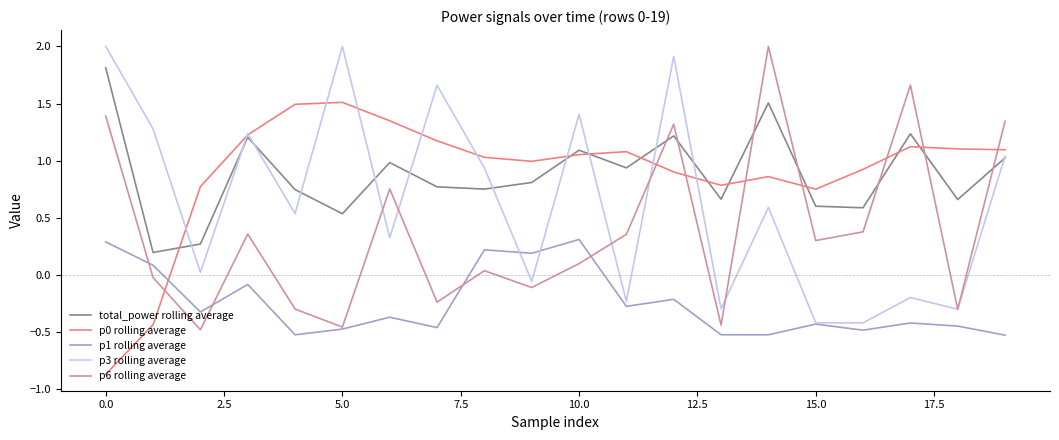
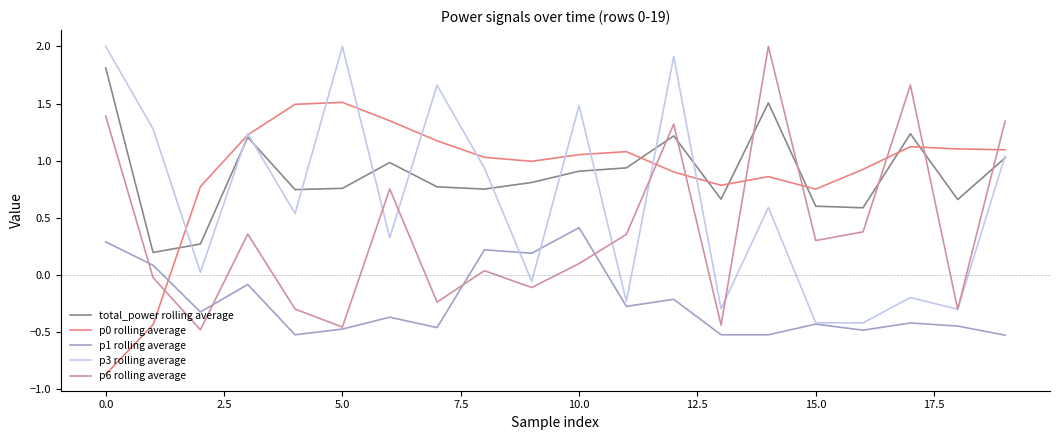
  {
    "total_power rolling average": {
      "0.0": 1.81,
-     "5.0": 0.54,
-     "10.0": 1.09,
+     "5.0": 0.76,
+     "10.0": 0.91,
      "15.0": 0.60
    },
    "p1 rolling average": {
      "0.0": 0.29,
-     "10.0": 0.31
+     "10.0": 0.41
    },
    "p3 rolling average": {
      "0.0": 2.00,
      "5.0": 2.00,
-     "10.0": 1.41
+     "10.0": 1.48
    }
  }
